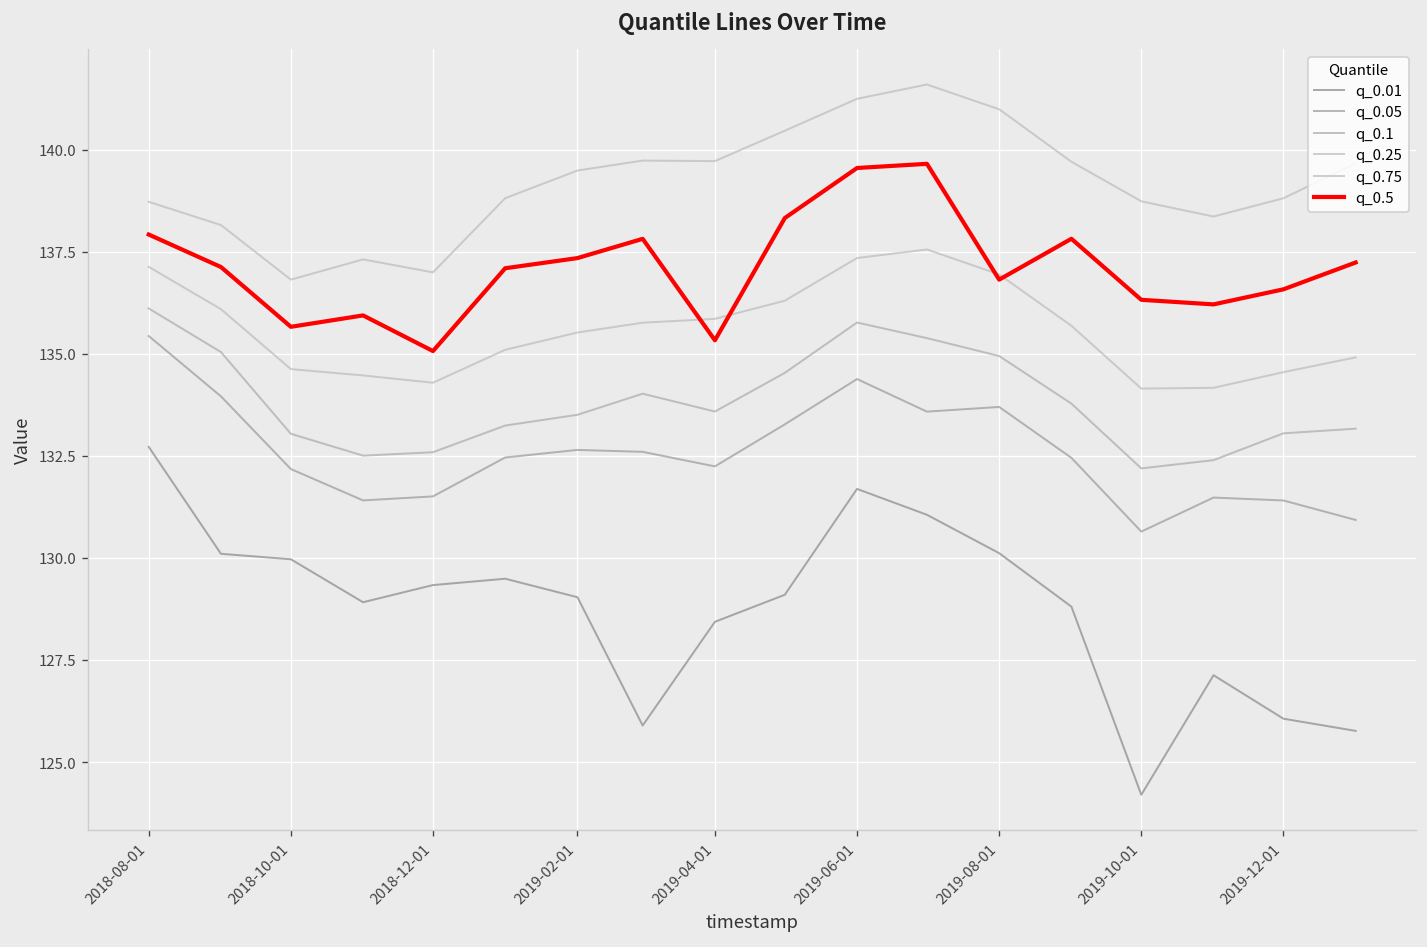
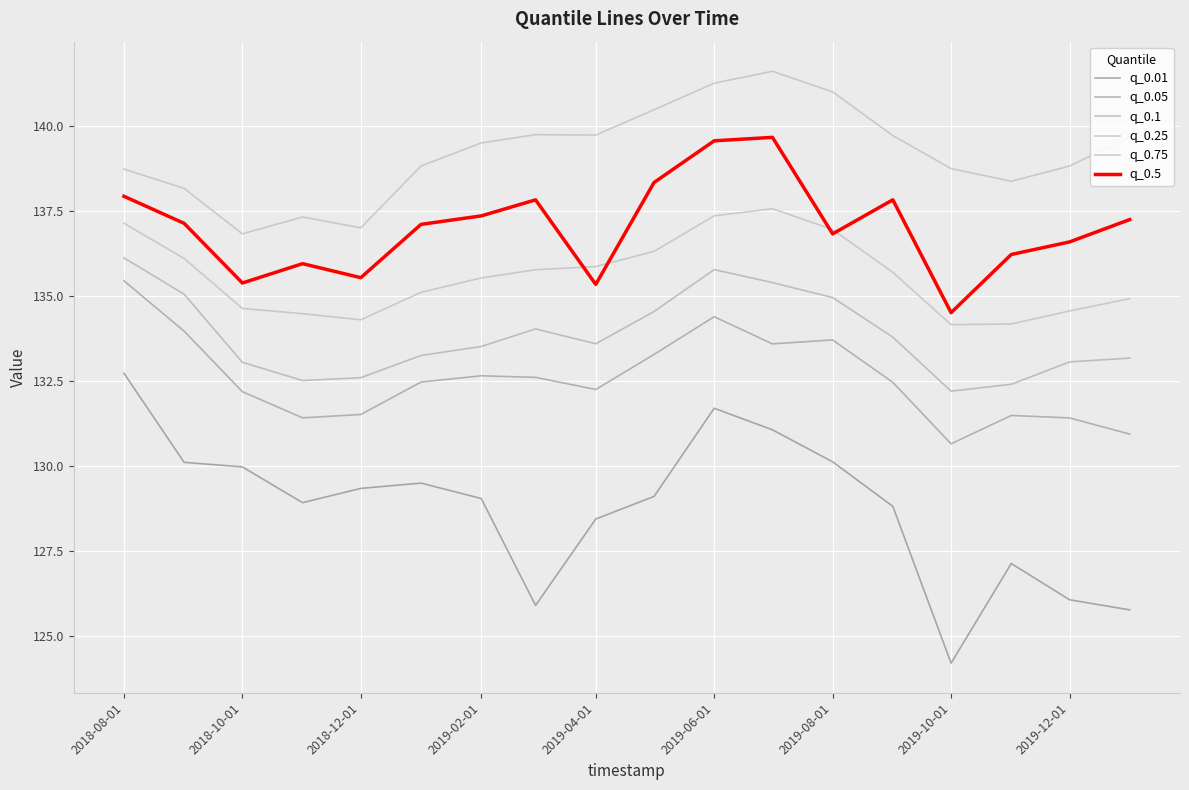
  {
    "q_0.5": {
      "2018-08-01": 137.9,
-     "2018-10-01": 135.7,
-     "2018-12-01": 135.1,
+     "2018-10-01": 135.4,
+     "2018-12-01": 135.5,
      "2019-02-01": 137.3,
      "2019-04-01": 135.3,
      "2019-06-01": 139.6,
      "2019-08-01": 136.8,
-     "2019-10-01": 136.3,
+     "2019-10-01": 134.5,
      "2019-12-01": 136.6
    }
  }
